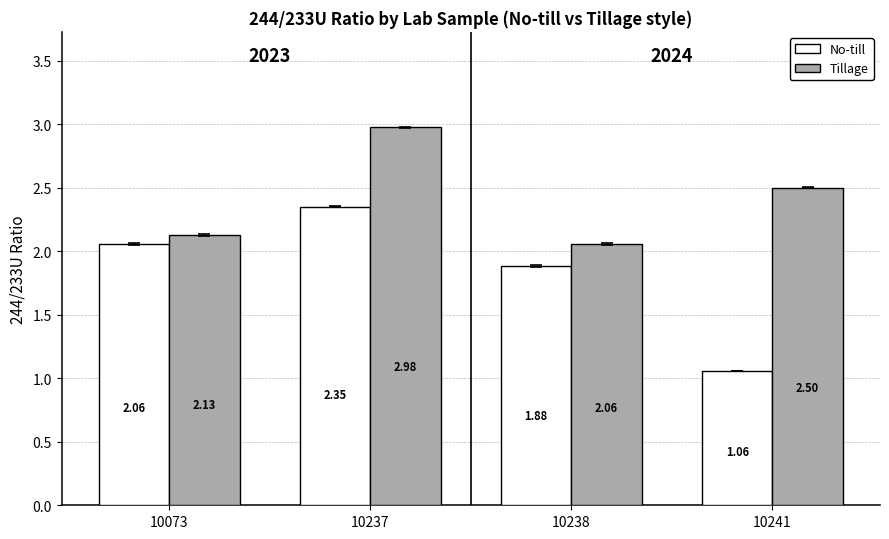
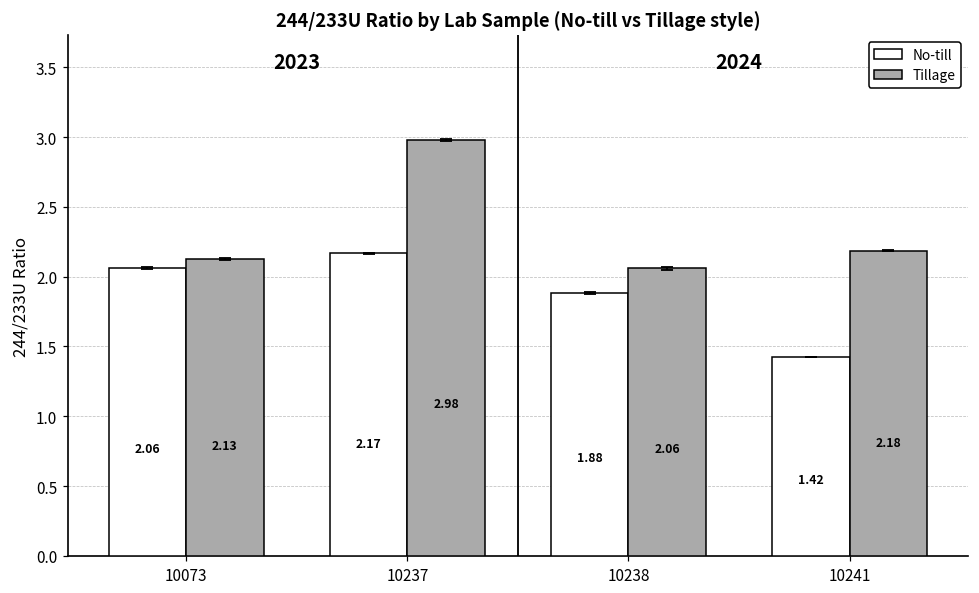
  {
    "No-till": {
      "10073": 2.06,
-     "10237": 2.35,
+     "10237": 2.17,
      "10238": 1.88,
-     "10241": 1.06
+     "10241": 1.42
    },
    "Tillage": {
      "10073": 2.13,
      "10237": 2.98,
      "10238": 2.06,
-     "10241": 2.50
+     "10241": 2.18
    }
  }
